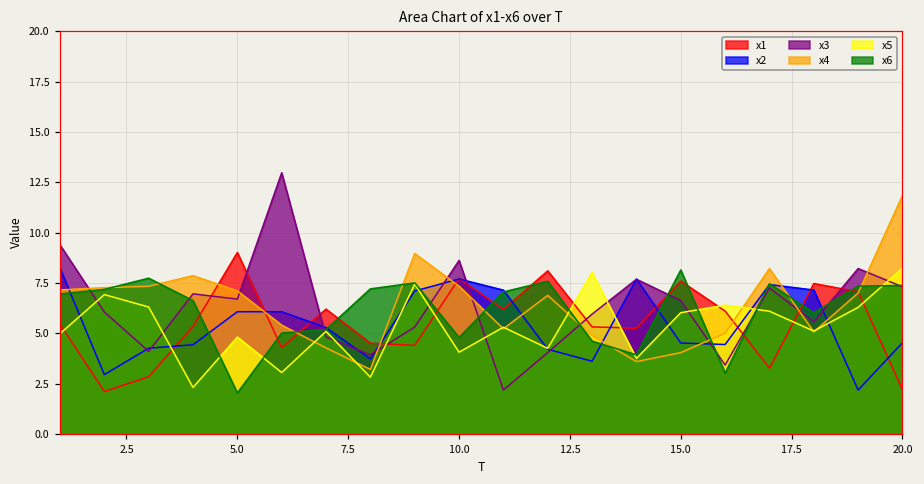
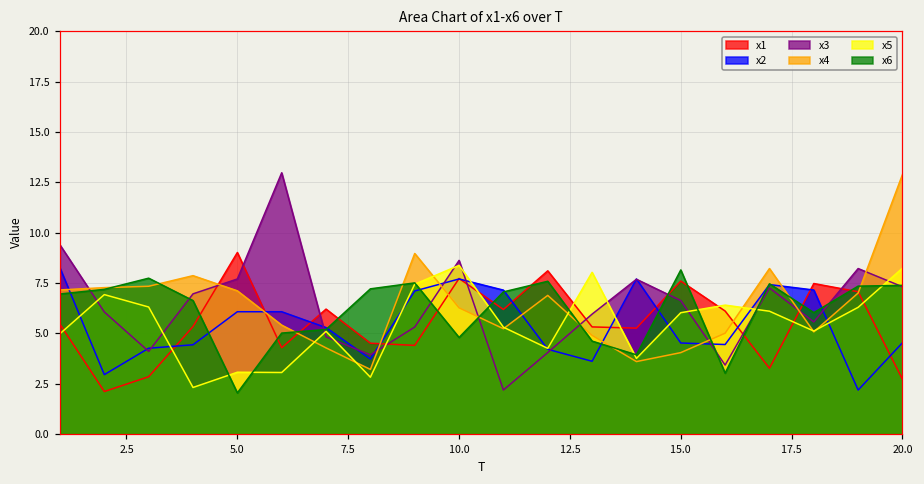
  {
    "x1": {
      "5.0": 9.0,
      "15.0": 7.6,
-     "20.0": 2.2
+     "20.0": 2.7
    },
    "x2": {
      "5.0": 6.1,
      "15.0": 4.5,
      "20.0": 4.5
    },
    "x3": {
-     "5.0": 6.7,
+     "5.0": 7.7,
      "10.0": 8.6,
      "15.0": 6.6
    },
    "x4": {
      "5.0": 7.1,
-     "10.0": 7.3,
+     "10.0": 6.3,
      "15.0": 4.0,
-     "20.0": 11.8
+     "20.0": 12.9
    },
    "x5": {
-     "5.0": 4.8,
-     "10.0": 4.1,
+     "5.0": 3.1,
+     "10.0": 8.4,
      "15.0": 6.0,
      "20.0": 8.2
    },
    "x6": {
      "5.0": 2.0,
      "10.0": 4.8,
      "15.0": 8.2
    }
  }
